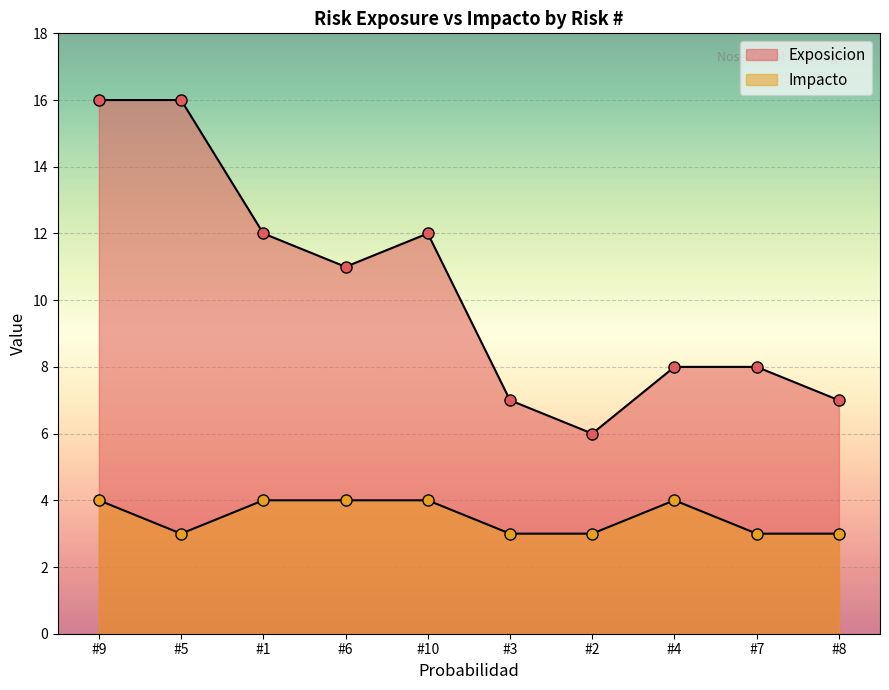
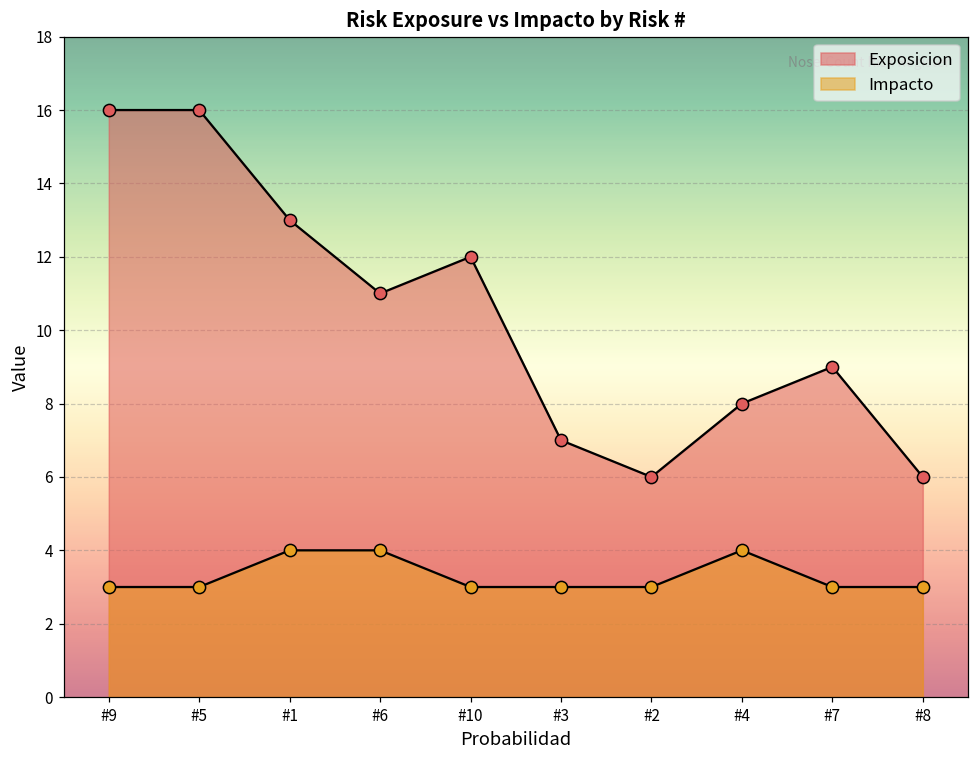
  {
    "Exposicion": {
      "#9": 16,
      "#5": 16,
-     "#1": 12,
+     "#1": 13,
      "#6": 11,
      "#10": 12,
      "#3": 7,
      "#2": 6,
      "#4": 8,
-     "#7": 8,
-     "#8": 7
+     "#7": 9,
+     "#8": 6
    },
    "Impacto": {
-     "#9": 4,
+     "#9": 3,
      "#5": 3,
      "#1": 4,
      "#6": 4,
-     "#10": 4,
+     "#10": 3,
      "#3": 3,
      "#2": 3,
      "#4": 4,
      "#7": 3,
      "#8": 3
    }
  }
